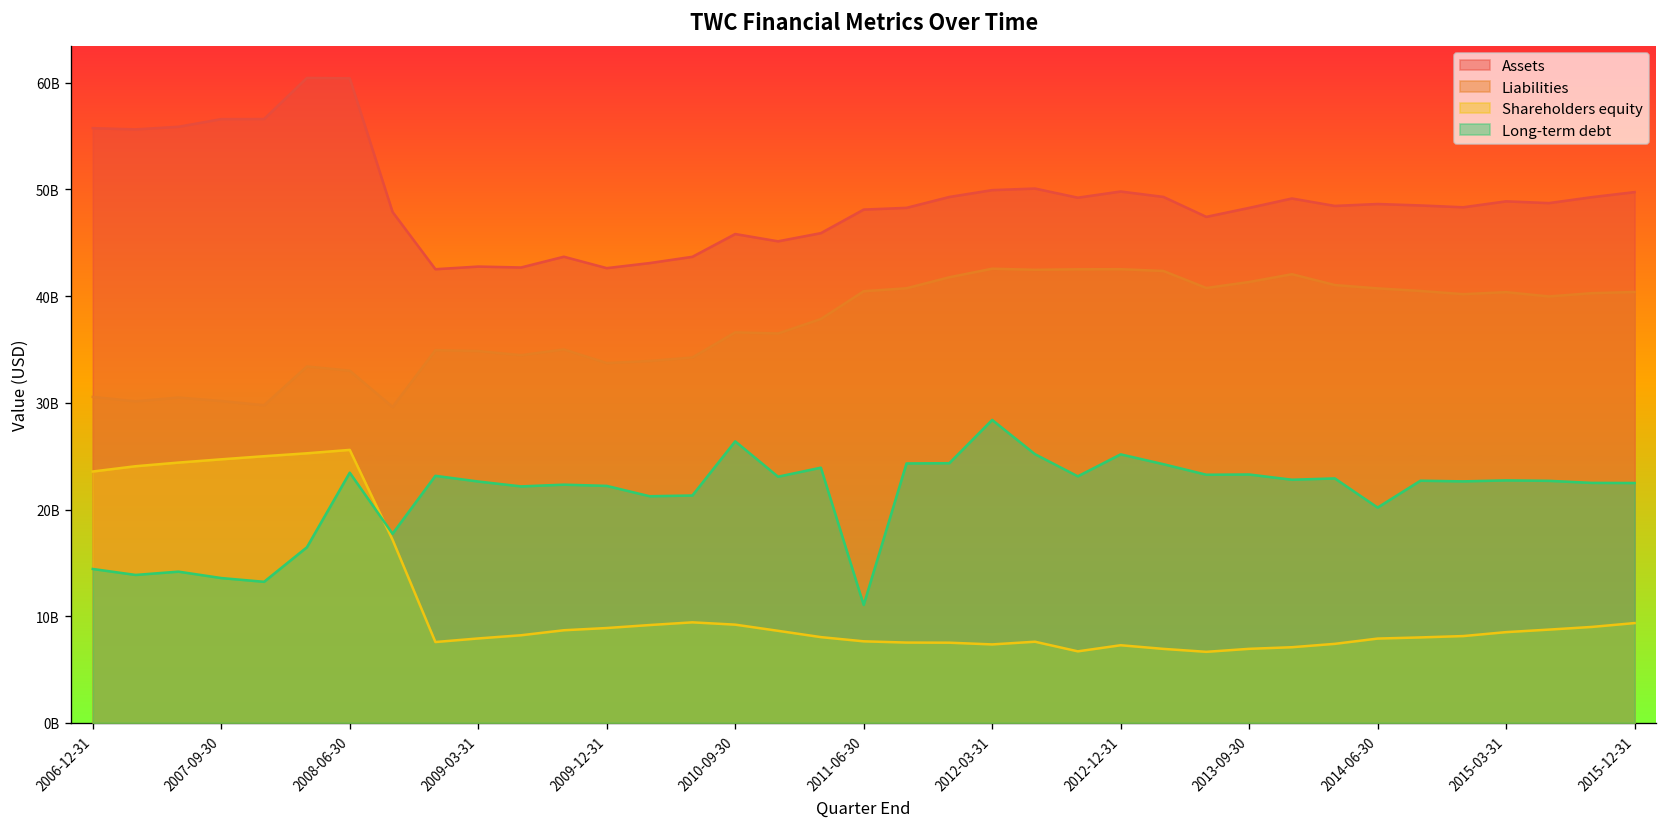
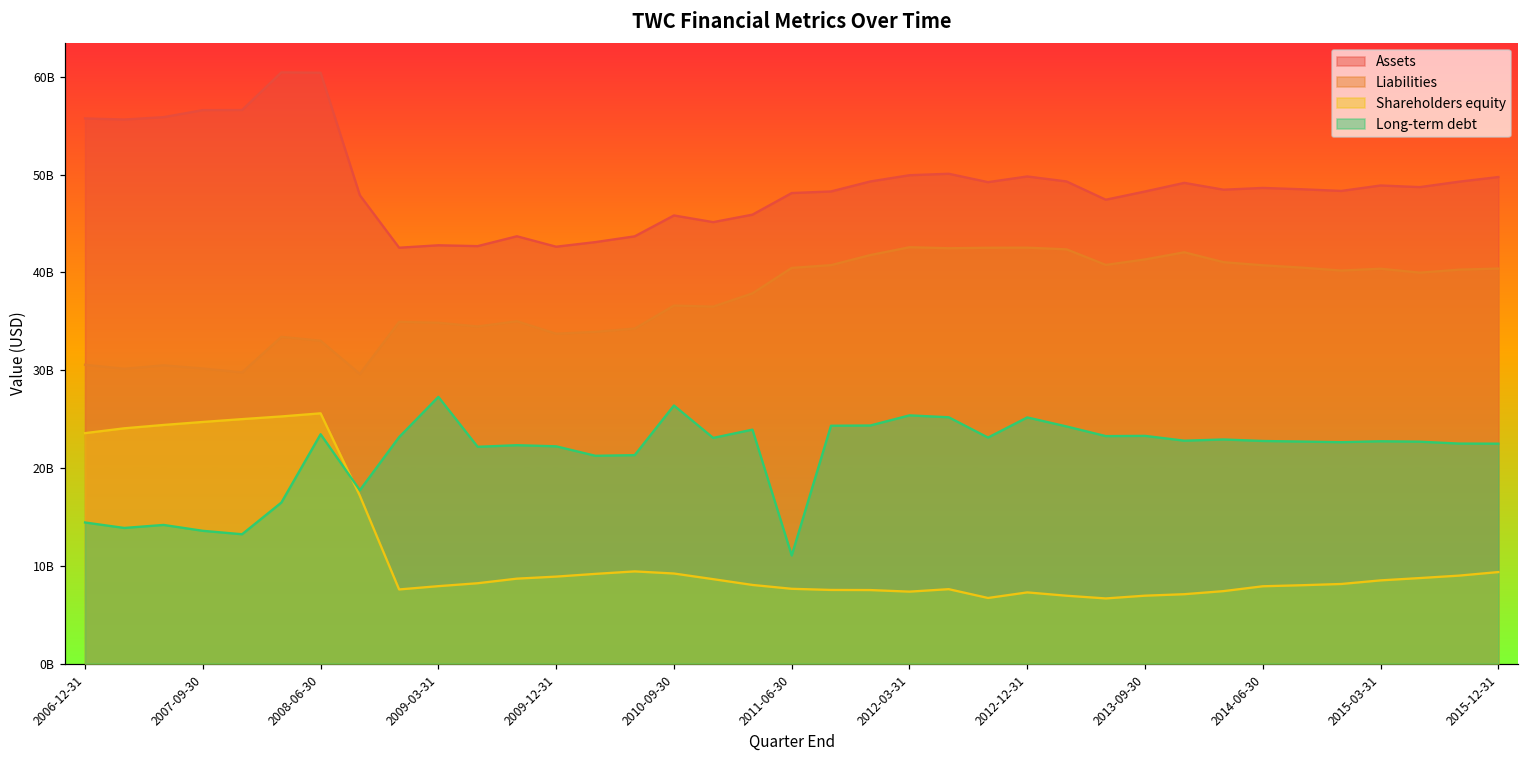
  {
    "Long-term debt": {
      "2006-12-31": 14000000000,
      "2007-09-30": 14000000000,
      "2008-06-30": 23000000000,
-     "2009-03-31": 23000000000,
+     "2009-03-31": 27000000000,
      "2009-12-31": 22000000000,
      "2010-09-30": 26000000000,
      "2011-06-30": 11000000000,
-     "2012-03-31": 28000000000,
+     "2012-03-31": 25000000000,
      "2012-12-31": 25000000000,
      "2013-09-30": 23000000000,
-     "2014-06-30": 20000000000,
+     "2014-06-30": 23000000000,
      "2015-03-31": 23000000000,
      "2015-12-31": 22000000000
    }
  }
